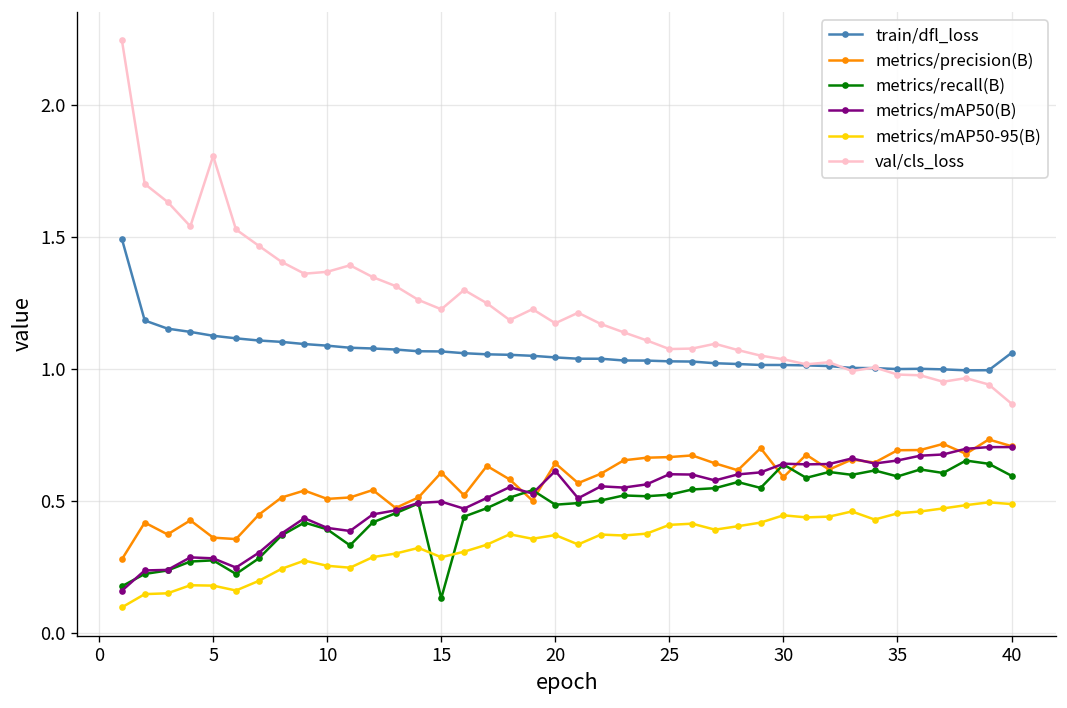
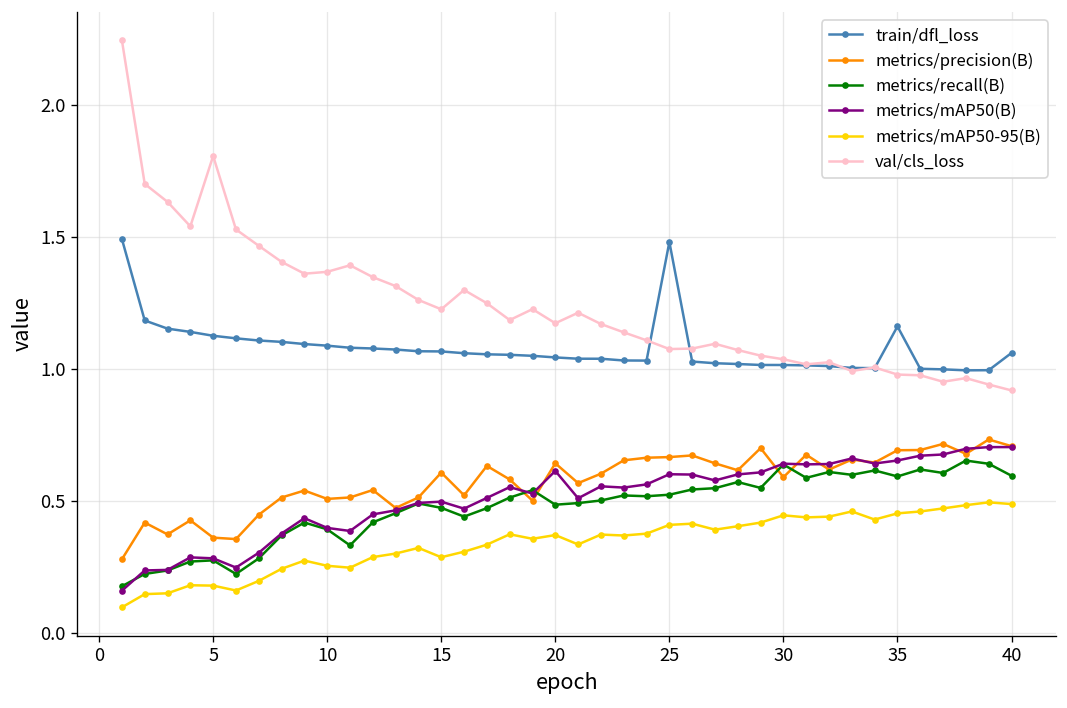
  {
    "train/dfl_loss": {
      "5": 1.13,
      "10": 1.09,
      "15": 1.07,
      "20": 1.04,
-     "25": 1.03,
+     "25": 1.48,
      "30": 1.02,
-     "35": 1.00,
+     "35": 1.16,
      "40": 1.06
    },
    "metrics/precision(B)": {
      "5": 0.36,
      "10": 0.51,
      "15": 0.61,
      "20": 0.64,
      "25": 0.67,
      "30": 0.59,
      "35": 0.69
    },
    "metrics/recall(B)": {
-     "15": 0.13,
+     "15": 0.47,
      "20": 0.49,
      "25": 0.52,
      "35": 0.59,
      "40": 0.60
    },
    "metrics/mAP50(B)": {
      "15": 0.50,
      "20": 0.61,
      "25": 0.60,
      "35": 0.65
    },
    "metrics/mAP50-95(B)": {
      "5": 0.18,
      "10": 0.25,
      "15": 0.29,
      "20": 0.37,
      "25": 0.41,
      "30": 0.45,
      "35": 0.45,
      "40": 0.49
    },
    "val/cls_loss": {
      "5": 1.81,
      "10": 1.37,
      "15": 1.23,
      "20": 1.17,
      "25": 1.08,
      "30": 1.04,
      "35": 0.98,
-     "40": 0.87
+     "40": 0.92
    }
  }
